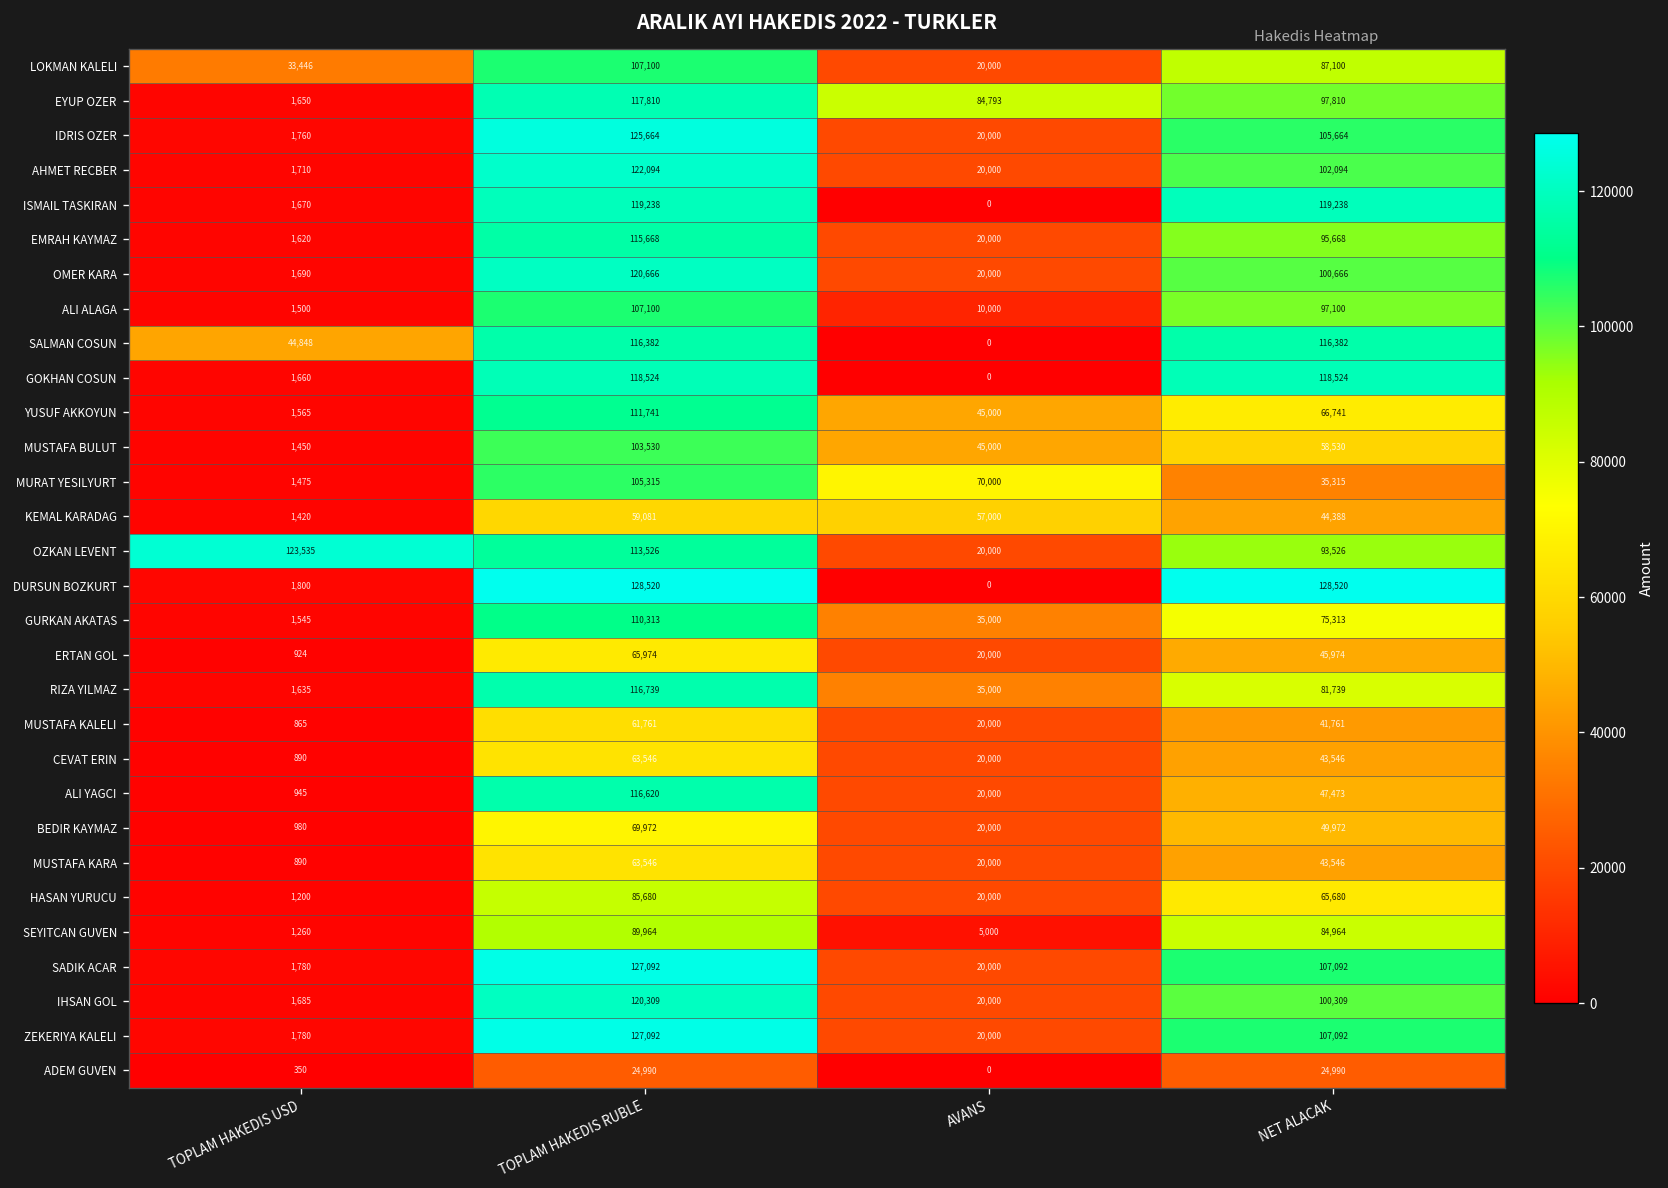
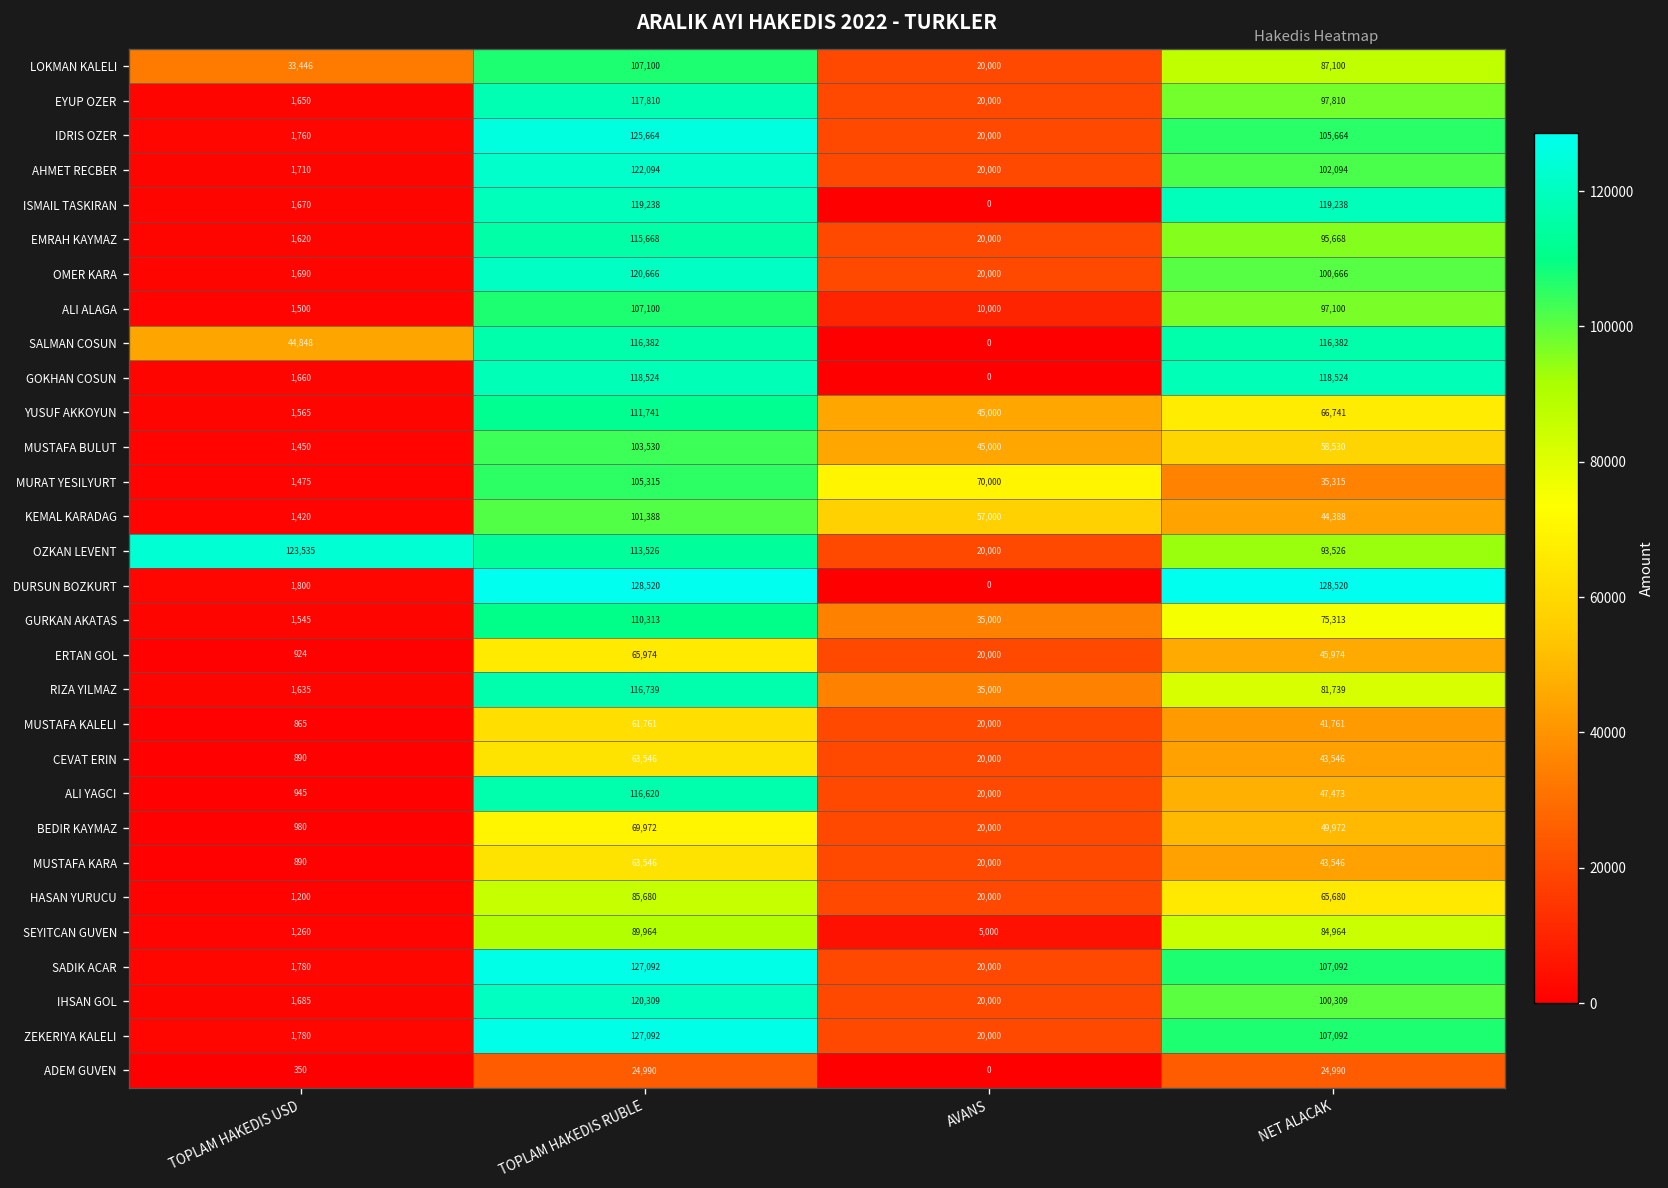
  {
    "LOKMAN KALELI": {
      "TOPLAM HAKEDIS USD": "33,446",
      "TOPLAM HAKEDIS RUBLE": "107,100",
      "AVANS": "20,000",
      "NET ALACAK": "87,100"
    },
    "EYUP OZER": {
      "TOPLAM HAKEDIS USD": "1,650",
      "TOPLAM HAKEDIS RUBLE": "117,810",
-     "AVANS": "84,793",
+     "AVANS": "20,000",
      "NET ALACAK": "97,810"
    },
    "IDRIS OZER": {
      "TOPLAM HAKEDIS USD": "1,760",
      "TOPLAM HAKEDIS RUBLE": "125,664",
      "AVANS": "20,000",
      "NET ALACAK": "105,664"
    },
    "AHMET RECBER": {
      "TOPLAM HAKEDIS USD": "1,710",
      "TOPLAM HAKEDIS RUBLE": "122,094",
      "AVANS": "20,000",
      "NET ALACAK": "102,094"
    },
    "ISMAIL TASKIRAN": {
      "TOPLAM HAKEDIS USD": "1,670",
      "TOPLAM HAKEDIS RUBLE": "119,238",
      "AVANS": "0",
      "NET ALACAK": "119,238"
    },
    "EMRAH KAYMAZ": {
      "TOPLAM HAKEDIS USD": "1,620",
      "TOPLAM HAKEDIS RUBLE": "115,668",
      "AVANS": "20,000",
      "NET ALACAK": "95,668"
    },
    "OMER KARA": {
      "TOPLAM HAKEDIS USD": "1,690",
      "TOPLAM HAKEDIS RUBLE": "120,666",
      "AVANS": "20,000",
      "NET ALACAK": "100,666"
    },
    "ALI ALAGA": {
      "TOPLAM HAKEDIS USD": "1,500",
      "TOPLAM HAKEDIS RUBLE": "107,100",
      "AVANS": "10,000",
      "NET ALACAK": "97,100"
    },
    "SALMAN COSUN": {
      "TOPLAM HAKEDIS USD": "44,848",
      "TOPLAM HAKEDIS RUBLE": "116,382",
      "AVANS": "0",
      "NET ALACAK": "116,382"
    },
    "GOKHAN COSUN": {
      "TOPLAM HAKEDIS USD": "1,660",
      "TOPLAM HAKEDIS RUBLE": "118,524",
      "AVANS": "0",
      "NET ALACAK": "118,524"
    },
    "YUSUF AKKOYUN": {
      "TOPLAM HAKEDIS USD": "1,565",
      "TOPLAM HAKEDIS RUBLE": "111,741",
      "AVANS": "45,000",
      "NET ALACAK": "66,741"
    },
    "MUSTAFA BULUT": {
      "TOPLAM HAKEDIS USD": "1,450",
      "TOPLAM HAKEDIS RUBLE": "103,530",
      "AVANS": "45,000",
      "NET ALACAK": "58,530"
    },
    "MURAT YESILYURT": {
      "TOPLAM HAKEDIS USD": "1,475",
      "TOPLAM HAKEDIS RUBLE": "105,315",
      "AVANS": "70,000",
      "NET ALACAK": "35,315"
    },
    "KEMAL KARADAG": {
      "TOPLAM HAKEDIS USD": "1,420",
-     "TOPLAM HAKEDIS RUBLE": "59,081",
+     "TOPLAM HAKEDIS RUBLE": "101,388",
      "AVANS": "57,000",
      "NET ALACAK": "44,388"
    },
    "OZKAN LEVENT": {
      "TOPLAM HAKEDIS USD": "123,535",
      "TOPLAM HAKEDIS RUBLE": "113,526",
      "AVANS": "20,000",
      "NET ALACAK": "93,526"
    },
    "DURSUN BOZKURT": {
      "TOPLAM HAKEDIS USD": "1,800",
      "TOPLAM HAKEDIS RUBLE": "128,520",
      "AVANS": "0",
      "NET ALACAK": "128,520"
    },
    "GURKAN AKATAS": {
      "TOPLAM HAKEDIS USD": "1,545",
      "TOPLAM HAKEDIS RUBLE": "110,313",
      "AVANS": "35,000",
      "NET ALACAK": "75,313"
    },
    "ERTAN GOL": {
      "TOPLAM HAKEDIS USD": "924",
      "TOPLAM HAKEDIS RUBLE": "65,974",
      "AVANS": "20,000",
      "NET ALACAK": "45,974"
    },
    "RIZA YILMAZ": {
      "TOPLAM HAKEDIS USD": "1,635",
      "TOPLAM HAKEDIS RUBLE": "116,739",
      "AVANS": "35,000",
      "NET ALACAK": "81,739"
    },
    "MUSTAFA KALELI": {
      "TOPLAM HAKEDIS USD": "865",
      "TOPLAM HAKEDIS RUBLE": "61,761",
      "AVANS": "20,000",
      "NET ALACAK": "41,761"
    },
    "CEVAT ERIN": {
      "TOPLAM HAKEDIS USD": "890",
      "TOPLAM HAKEDIS RUBLE": "63,546",
      "AVANS": "20,000",
      "NET ALACAK": "43,546"
    },
    "ALI YAGCI": {
      "TOPLAM HAKEDIS USD": "945",
      "TOPLAM HAKEDIS RUBLE": "116,620",
      "AVANS": "20,000",
      "NET ALACAK": "47,473"
    },
    "BEDIR KAYMAZ": {
      "TOPLAM HAKEDIS USD": "980",
      "TOPLAM HAKEDIS RUBLE": "69,972",
      "AVANS": "20,000",
      "NET ALACAK": "49,972"
    },
    "MUSTAFA KARA": {
      "TOPLAM HAKEDIS USD": "890",
      "TOPLAM HAKEDIS RUBLE": "63,546",
      "AVANS": "20,000",
      "NET ALACAK": "43,546"
    },
    "HASAN YURUCU": {
      "TOPLAM HAKEDIS USD": "1,200",
      "TOPLAM HAKEDIS RUBLE": "85,680",
      "AVANS": "20,000",
      "NET ALACAK": "65,680"
    },
    "SEYITCAN GUVEN": {
      "TOPLAM HAKEDIS USD": "1,260",
      "TOPLAM HAKEDIS RUBLE": "89,964",
      "AVANS": "5,000",
      "NET ALACAK": "84,964"
    },
    "SADIK ACAR": {
      "TOPLAM HAKEDIS USD": "1,780",
      "TOPLAM HAKEDIS RUBLE": "127,092",
      "AVANS": "20,000",
      "NET ALACAK": "107,092"
    },
    "IHSAN GOL": {
      "TOPLAM HAKEDIS USD": "1,685",
      "TOPLAM HAKEDIS RUBLE": "120,309",
      "AVANS": "20,000",
      "NET ALACAK": "100,309"
    },
    "ZEKERIYA KALELI": {
      "TOPLAM HAKEDIS USD": "1,780",
      "TOPLAM HAKEDIS RUBLE": "127,092",
      "AVANS": "20,000",
      "NET ALACAK": "107,092"
    },
    "ADEM GUVEN": {
      "TOPLAM HAKEDIS USD": "350",
      "TOPLAM HAKEDIS RUBLE": "24,990",
      "AVANS": "0",
      "NET ALACAK": "24,990"
    }
  }
